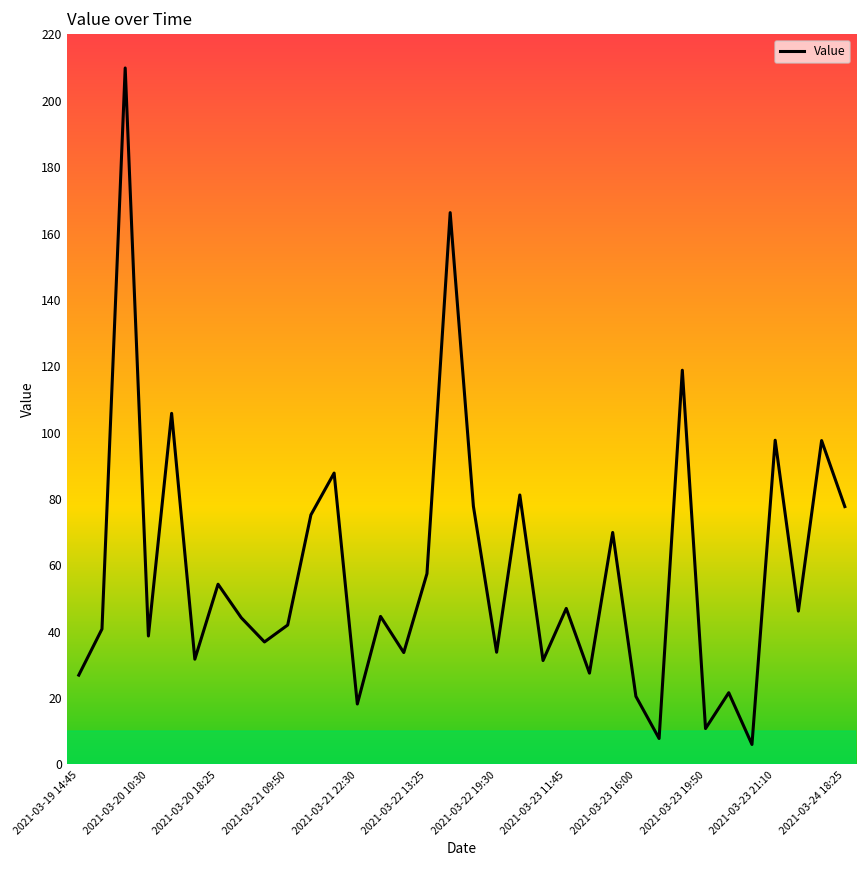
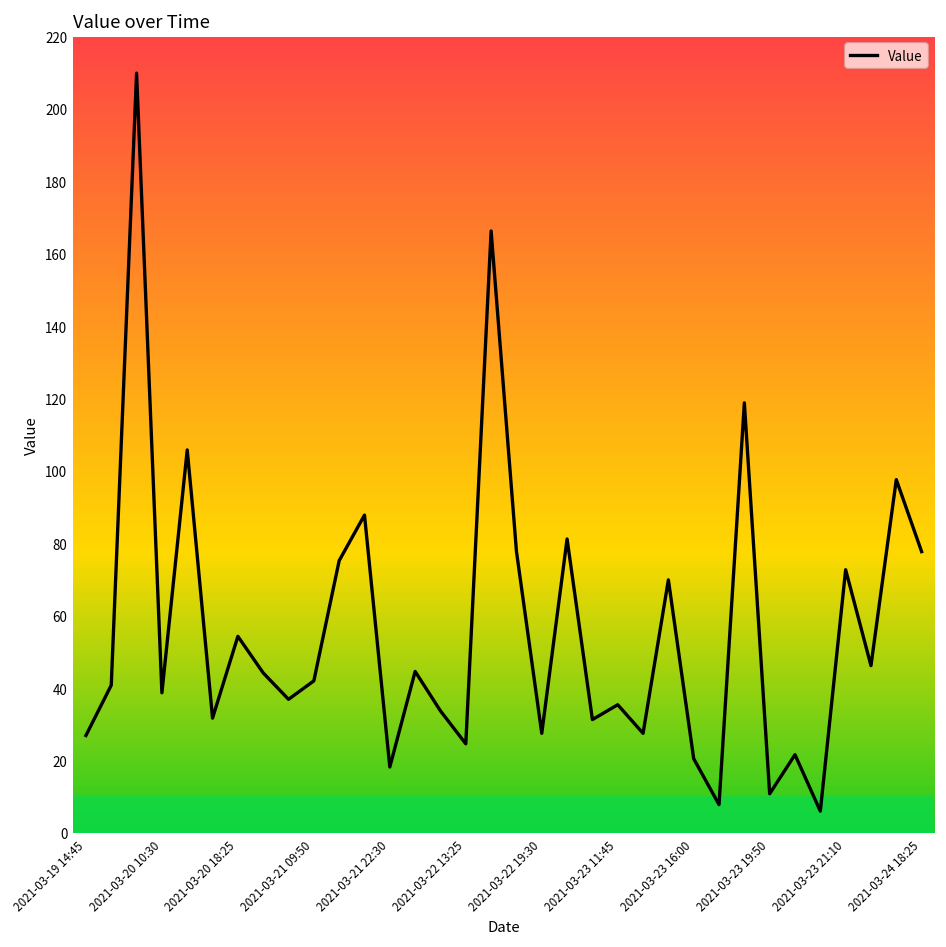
  {
    "2021-03-19 14:45": 27,
    "2021-03-20 10:30": 39,
    "2021-03-20 18:25": 54,
    "2021-03-21 09:50": 42,
    "2021-03-21 22:30": 18,
-   "2021-03-22 13:25": 58,
-   "2021-03-22 19:30": 34,
-   "2021-03-23 11:45": 47,
+   "2021-03-22 13:25": 25,
+   "2021-03-22 19:30": 28,
+   "2021-03-23 11:45": 35,
    "2021-03-23 16:00": 21,
    "2021-03-23 19:50": 11,
-   "2021-03-23 21:10": 98,
+   "2021-03-23 21:10": 73,
    "2021-03-24 18:25": 78
  }
